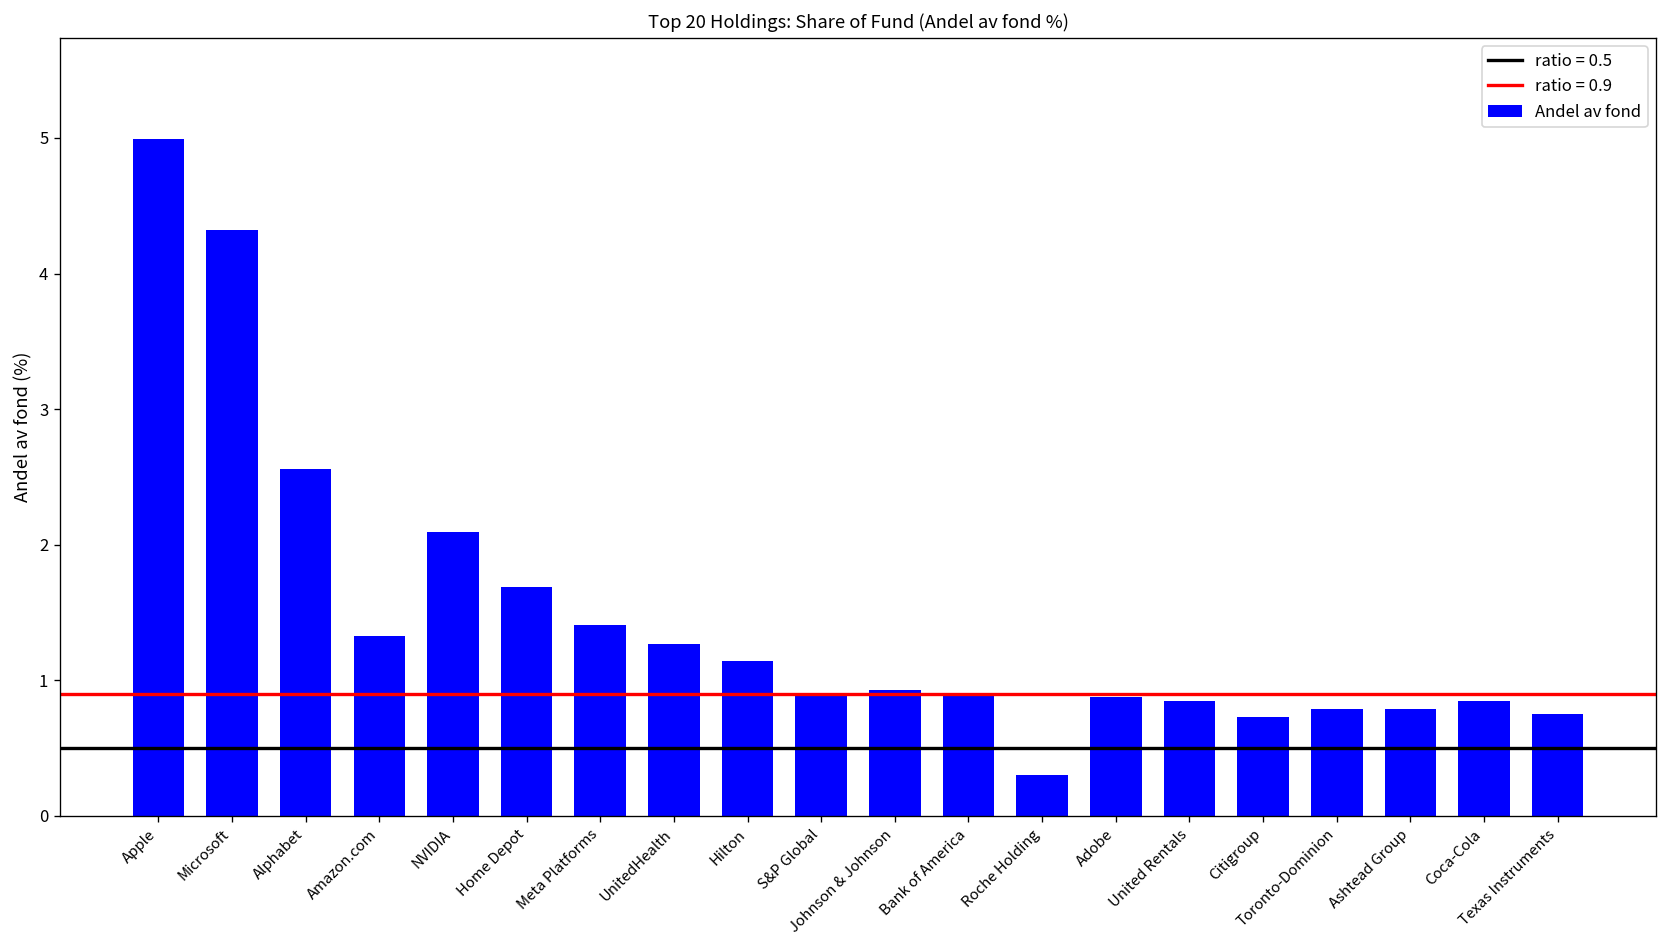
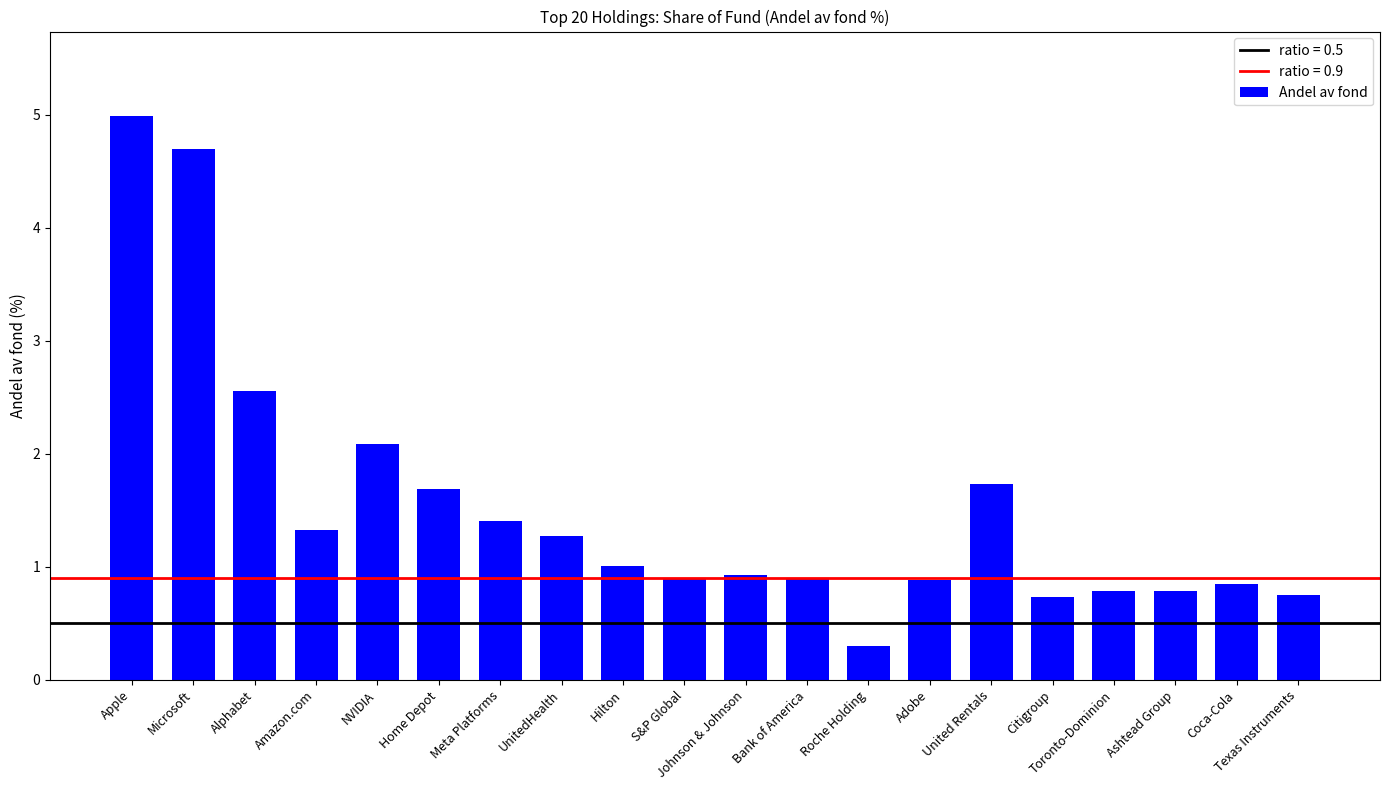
  {
    "Apple": 4.99,
-   "Microsoft": 4.32,
+   "Microsoft": 4.70,
    "Alphabet": 2.56,
    "Amazon.com": 1.33,
    "NVIDIA": 2.09,
    "Home Depot": 1.69,
    "Meta Platforms": 1.41,
    "UnitedHealth": 1.27,
-   "Hilton": 1.14,
+   "Hilton": 1.01,
    "S&P Global": 0.90,
    "Johnson & Johnson": 0.93,
    "Bank of America": 0.89,
    "Roche Holding": 0.30,
    "Adobe": 0.88,
-   "United Rentals": 0.85,
+   "United Rentals": 1.73,
    "Citigroup": 0.73,
    "Toronto-Dominion": 0.79,
    "Ashtead Group": 0.79,
    "Coca-Cola": 0.85,
    "Texas Instruments": 0.75
  }
